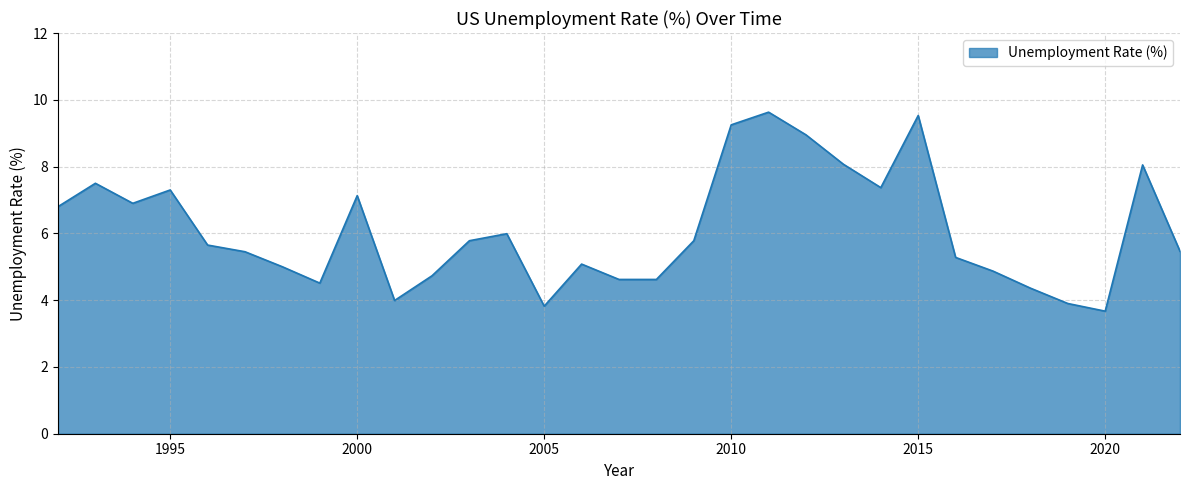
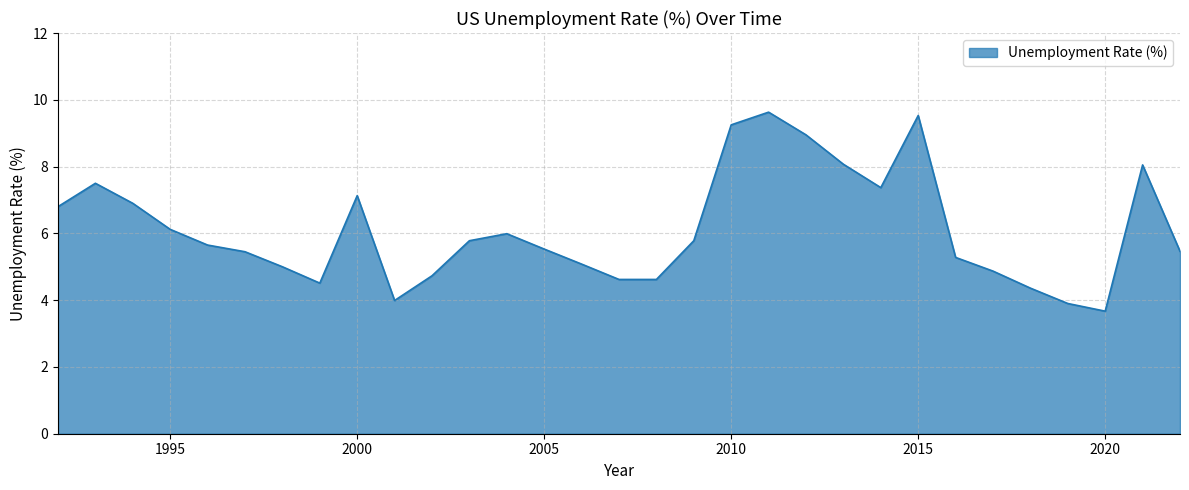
  {
-   "1995": 7.3,
+   "1995": 6.1,
    "2000": 7.1,
-   "2005": 3.8,
+   "2005": 5.5,
    "2010": 9.3,
    "2015": 9.5,
    "2020": 3.7
  }
